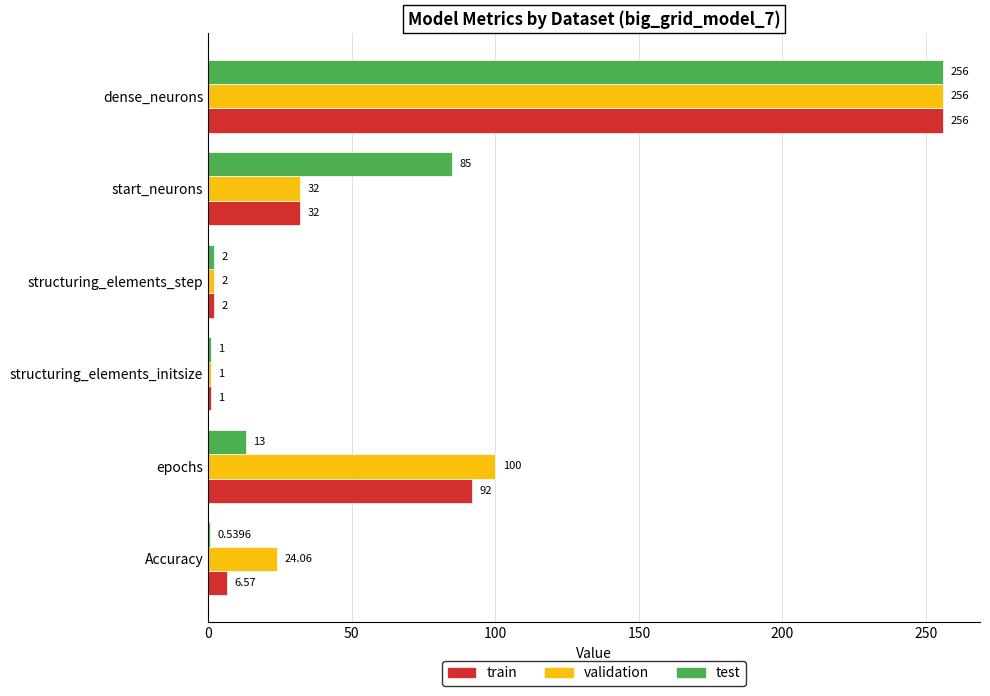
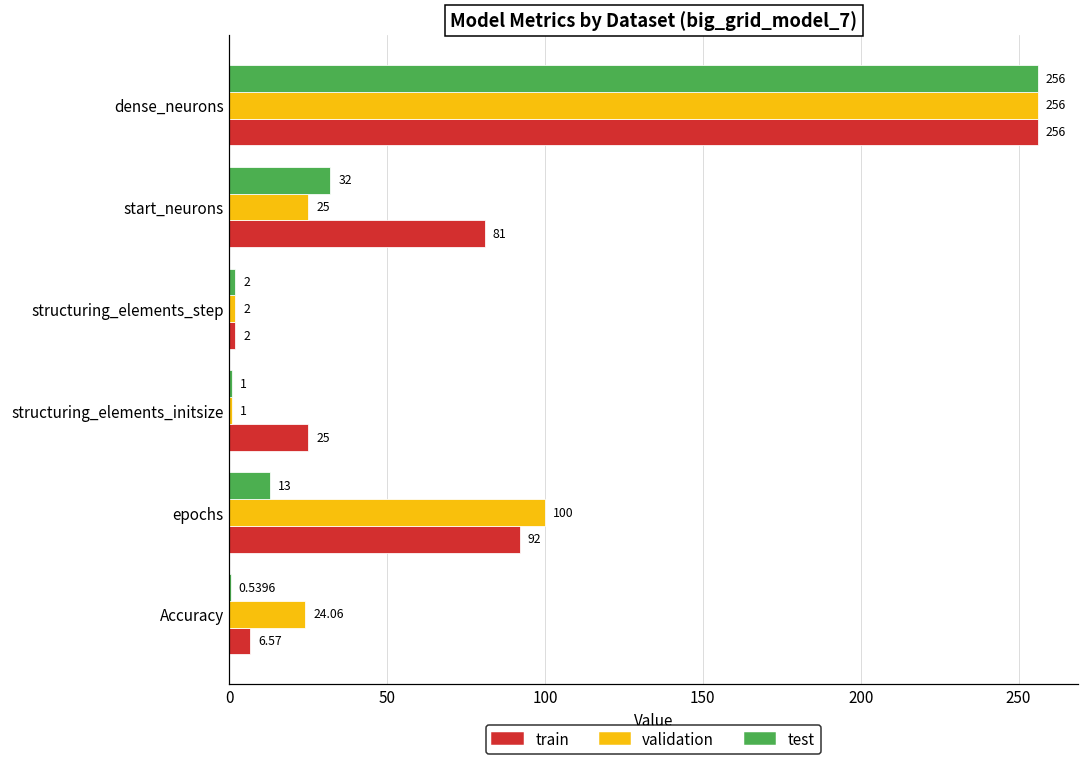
  {
    "train": {
      "dense_neurons": 256,
-     "start_neurons": 32,
+     "start_neurons": 81,
      "structuring_elements_step": 2,
-     "structuring_elements_initsize": 1,
+     "structuring_elements_initsize": 25,
      "epochs": 92,
      "Accuracy": 6.57
    },
    "validation": {
      "dense_neurons": 256,
-     "start_neurons": 32,
+     "start_neurons": 25,
      "structuring_elements_step": 2,
      "structuring_elements_initsize": 1,
      "epochs": 100,
      "Accuracy": 24.06
    },
    "test": {
      "dense_neurons": 256,
-     "start_neurons": 85,
+     "start_neurons": 32,
      "structuring_elements_step": 2,
      "structuring_elements_initsize": 1,
      "epochs": 13,
      "Accuracy": 0.5396
    }
  }
